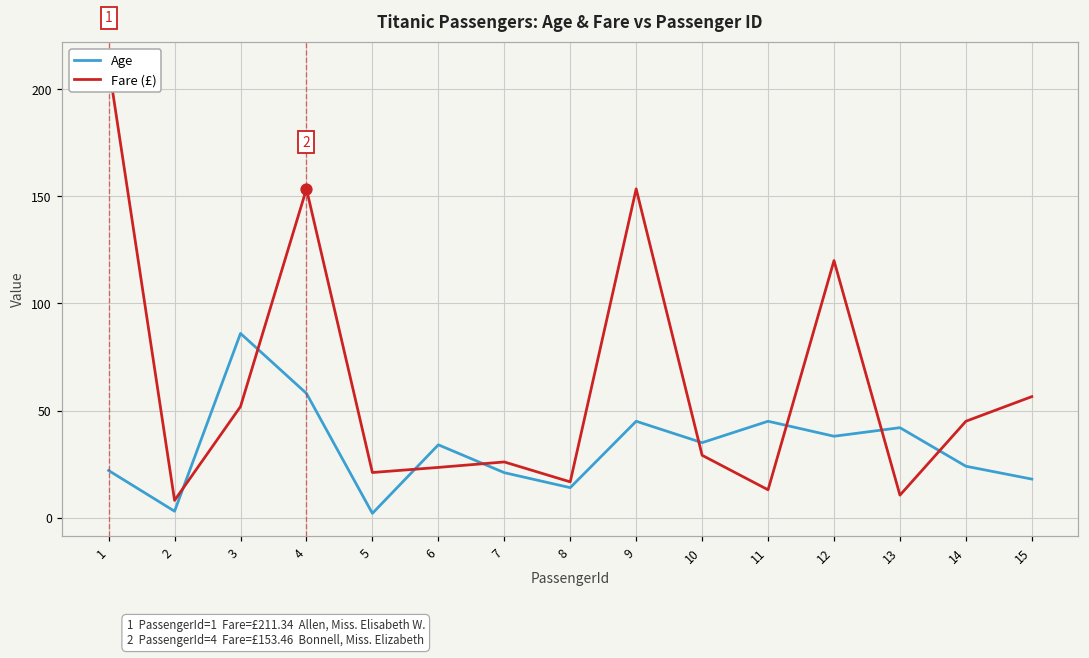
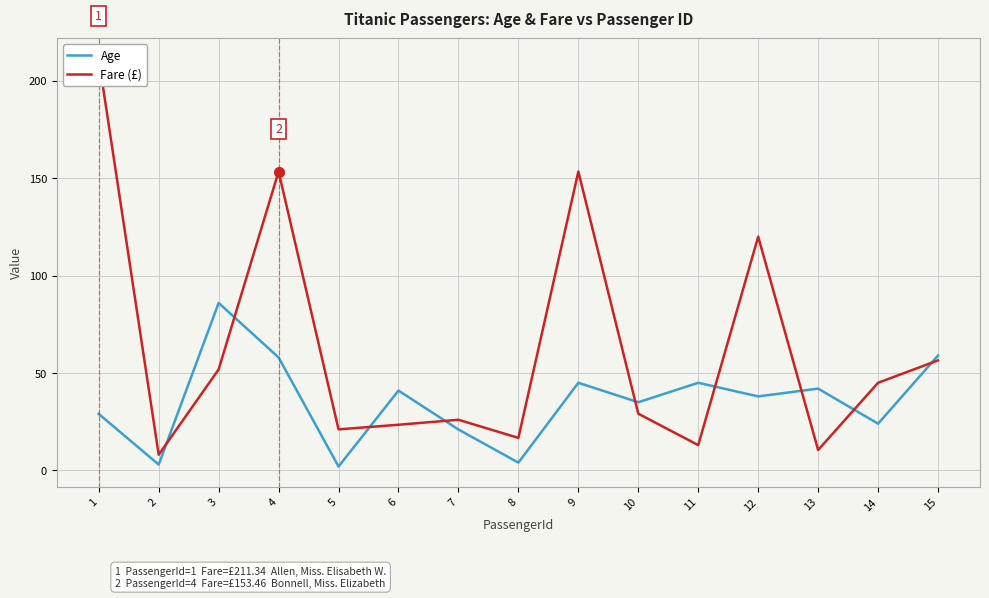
  {
    "Age": {
-     "1": 22,
+     "1": 29,
      "2": 3,
      "3": 86,
      "4": 58,
      "5": 2,
-     "6": 34,
+     "6": 41,
      "7": 21,
-     "8": 14,
+     "8": 4,
      "9": 45,
      "10": 35,
      "11": 45,
      "12": 38,
      "13": 42,
      "14": 24,
-     "15": 18
+     "15": 59
    }
  }
